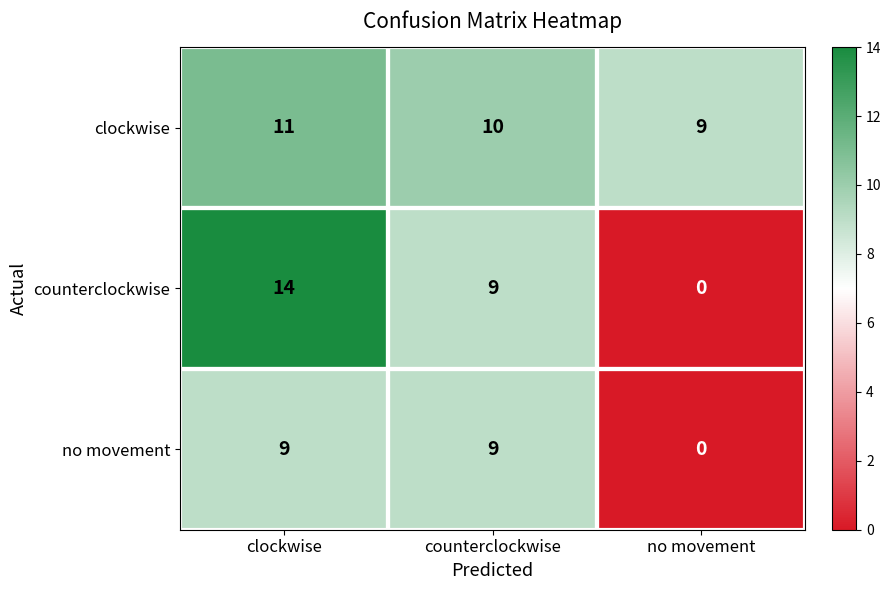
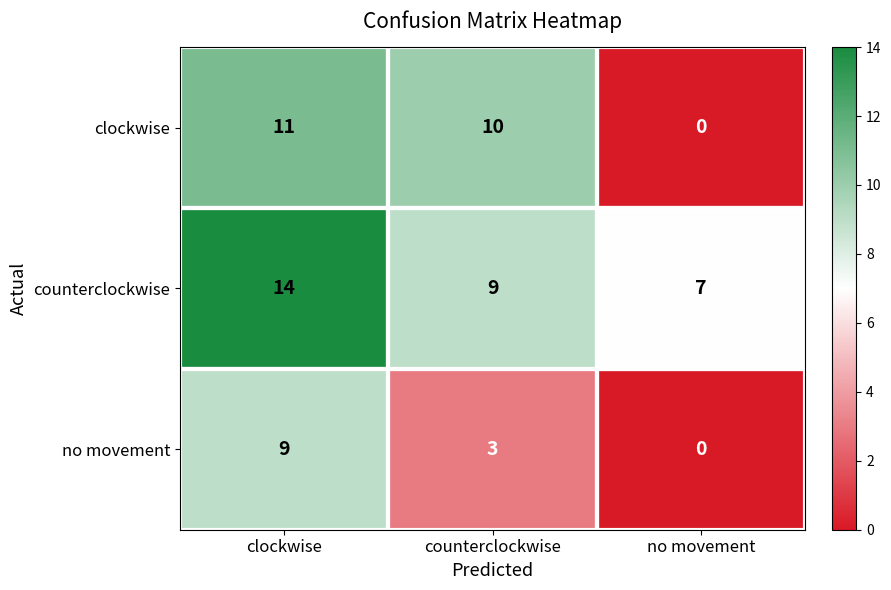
  {
    "clockwise": {
      "clockwise": 11,
      "counterclockwise": 10,
-     "no movement": 9
+     "no movement": 0
    },
    "counterclockwise": {
      "clockwise": 14,
      "counterclockwise": 9,
-     "no movement": 0
+     "no movement": 7
    },
    "no movement": {
      "clockwise": 9,
-     "counterclockwise": 9,
+     "counterclockwise": 3,
      "no movement": 0
    }
  }
